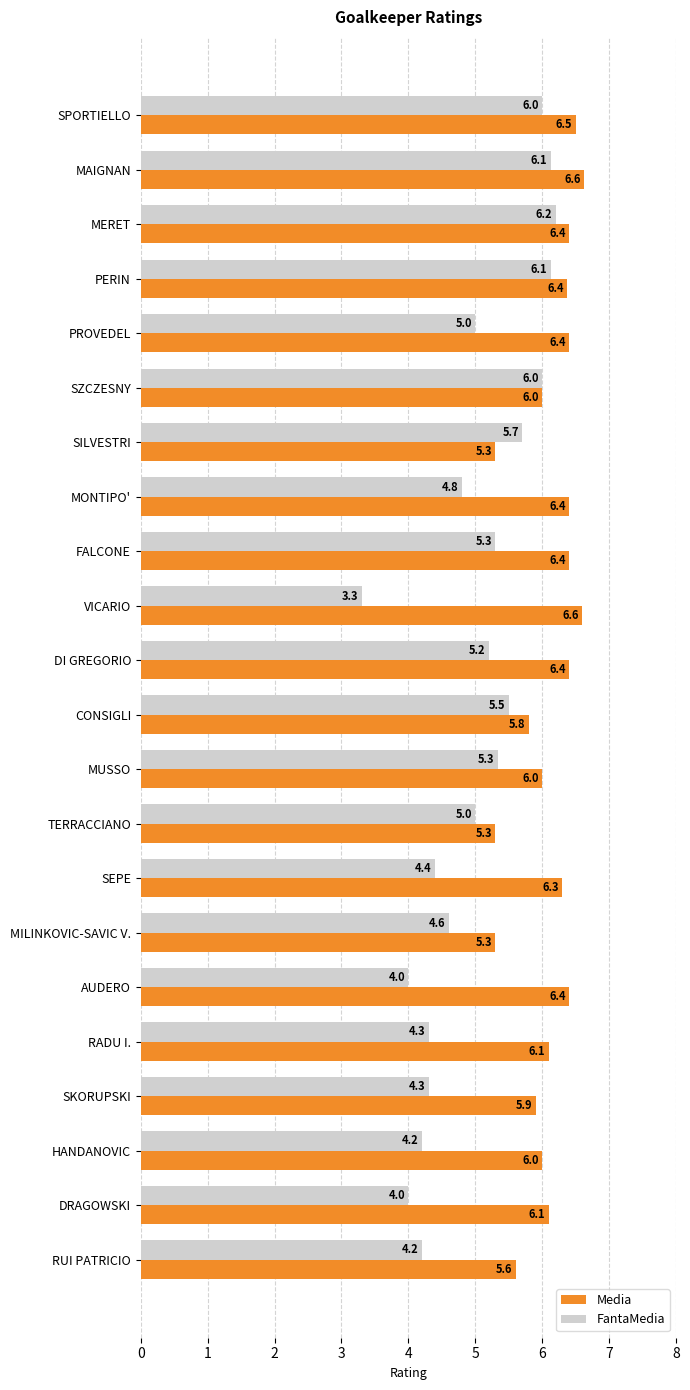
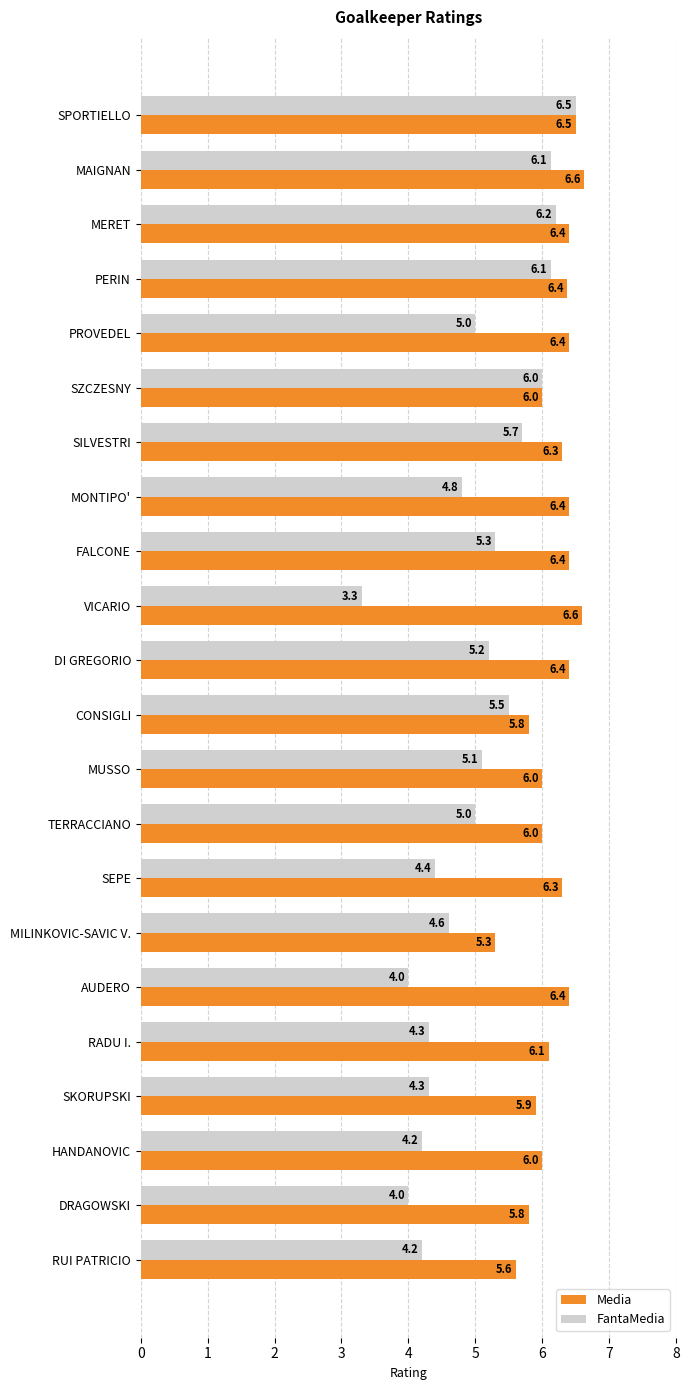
  {
    "Media": {
      "SPORTIELLO": 6.5,
      "MAIGNAN": 6.6,
      "MERET": 6.4,
      "PERIN": 6.4,
      "PROVEDEL": 6.4,
      "SZCZESNY": 6.0,
-     "SILVESTRI": 5.3,
+     "SILVESTRI": 6.3,
      "MONTIPO'": 6.4,
      "FALCONE": 6.4,
      "VICARIO": 6.6,
      "DI GREGORIO": 6.4,
      "CONSIGLI": 5.8,
      "MUSSO": 6.0,
-     "TERRACCIANO": 5.3,
+     "TERRACCIANO": 6.0,
      "SEPE": 6.3,
      "MILINKOVIC-SAVIC V.": 5.3,
      "AUDERO": 6.4,
      "RADU I.": 6.1,
      "SKORUPSKI": 5.9,
      "HANDANOVIC": 6.0,
-     "DRAGOWSKI": 6.1,
+     "DRAGOWSKI": 5.8,
      "RUI PATRICIO": 5.6
    },
    "FantaMedia": {
-     "SPORTIELLO": 6.0,
+     "SPORTIELLO": 6.5,
      "MAIGNAN": 6.1,
      "MERET": 6.2,
      "PERIN": 6.1,
      "PROVEDEL": 5.0,
      "SZCZESNY": 6.0,
      "SILVESTRI": 5.7,
      "MONTIPO'": 4.8,
      "FALCONE": 5.3,
      "VICARIO": 3.3,
      "DI GREGORIO": 5.2,
      "CONSIGLI": 5.5,
-     "MUSSO": 5.3,
+     "MUSSO": 5.1,
      "TERRACCIANO": 5.0,
      "SEPE": 4.4,
      "MILINKOVIC-SAVIC V.": 4.6,
      "AUDERO": 4.0,
      "RADU I.": 4.3,
      "SKORUPSKI": 4.3,
      "HANDANOVIC": 4.2,
      "DRAGOWSKI": 4.0,
      "RUI PATRICIO": 4.2
    }
  }
